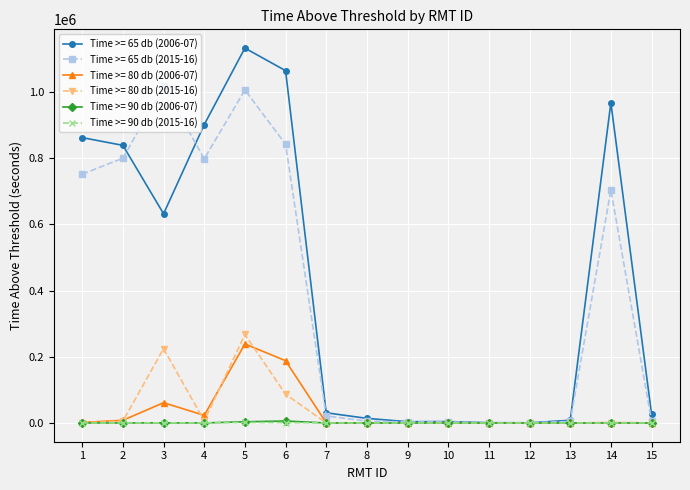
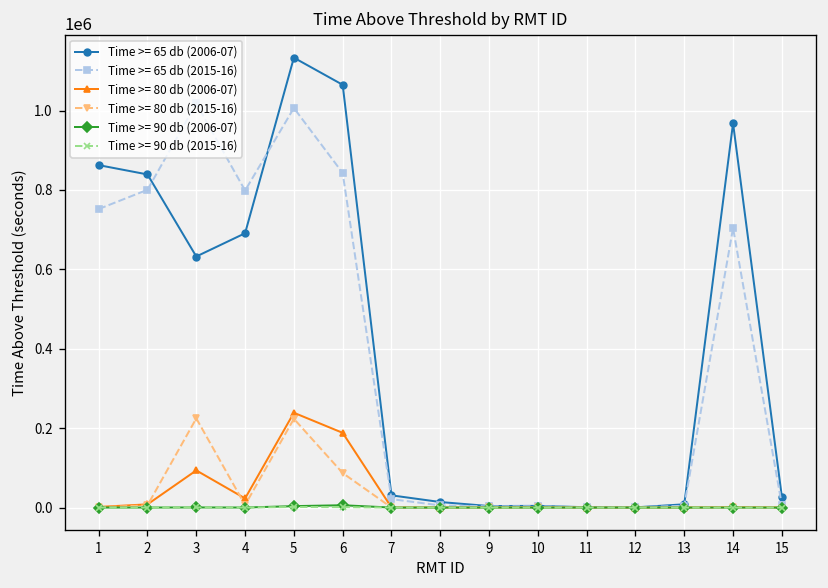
  {
    "Time >= 65 db (2006-07)": {
      "1": 860000,
      "2": 840000,
      "3": 630000,
-     "4": 900000,
+     "4": 690000,
      "5": 1130000,
      "6": 1060000,
      "7": 30000,
      "8": 10000,
      "14": 970000,
      "15": 30000
    },
    "Time >= 65 db (2015-16)": {
      "1": 750000,
      "2": 800000,
      "4": 800000,
      "5": 1010000,
      "6": 840000,
      "7": 20000,
      "14": 700000
    },
    "Time >= 80 db (2006-07)": {
-     "3": 60000,
+     "3": 90000,
      "4": 20000,
      "5": 240000,
      "6": 190000
    },
    "Time >= 80 db (2015-16)": {
      "3": 220000,
-     "5": 270000,
+     "5": 220000,
      "6": 90000
    }
  }
